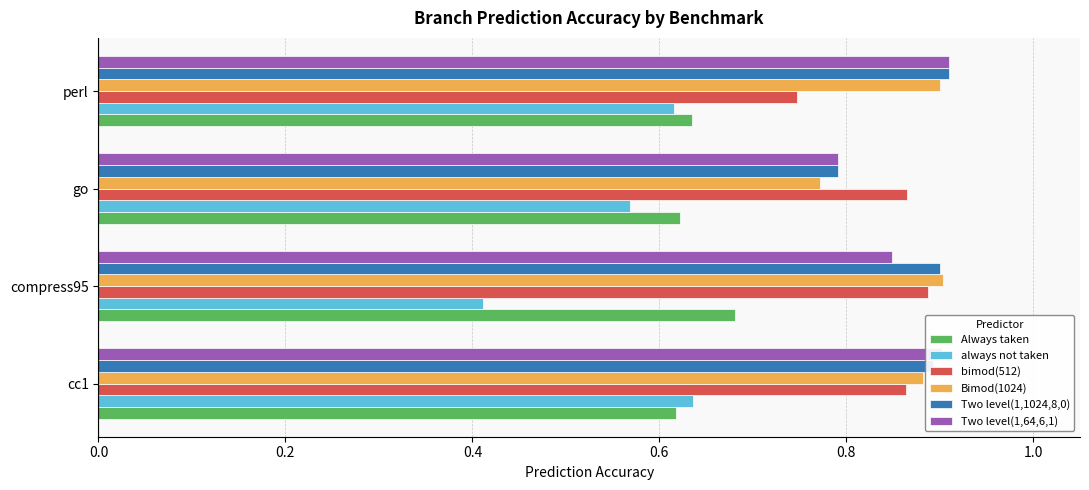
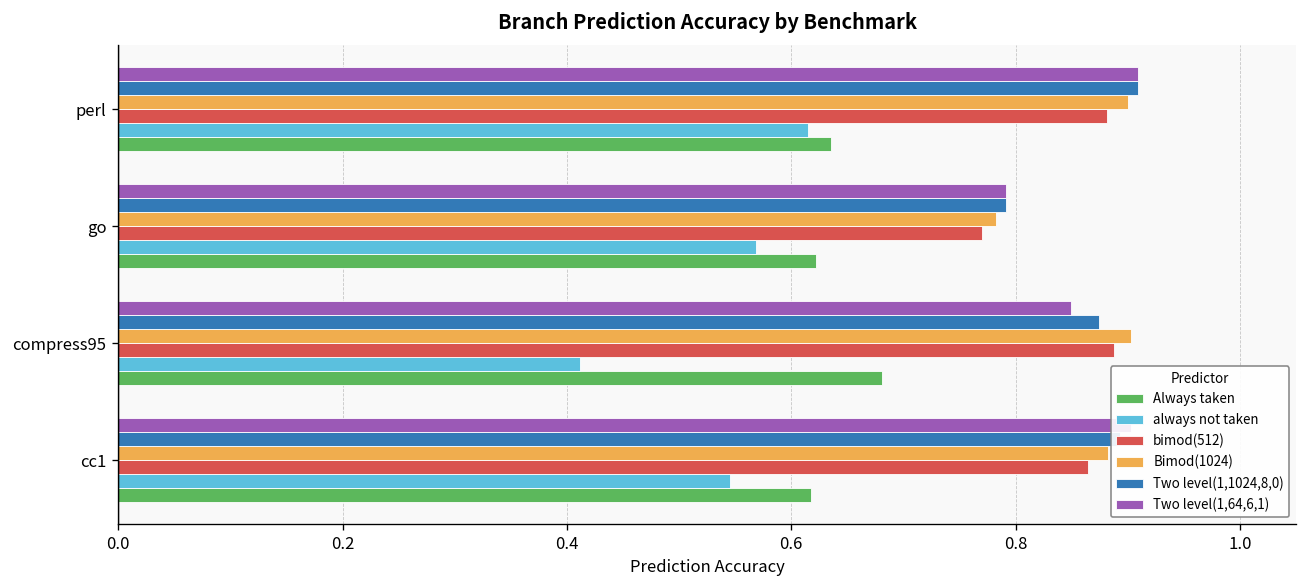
  {
    "Always taken": {
      "perl": 0.64,
      "go": 0.62,
      "compress95": 0.68,
      "cc1": 0.62
    },
    "always not taken": {
      "perl": 0.62,
      "go": 0.57,
      "compress95": 0.41,
-     "cc1": 0.64
+     "cc1": 0.55
    },
    "bimod(512)": {
-     "perl": 0.75,
-     "go": 0.87,
+     "perl": 0.88,
+     "go": 0.77,
      "compress95": 0.89,
      "cc1": 0.86
    },
    "Bimod(1024)": {
      "perl": 0.90,
-     "go": 0.77,
+     "go": 0.78,
      "compress95": 0.90,
      "cc1": 0.88
    },
    "Two level(1,1024,8,0)": {
      "perl": 0.91,
      "go": 0.79,
-     "compress95": 0.90
+     "compress95": 0.87
    },
    "Two level(1,64,6,1)": {
      "perl": 0.91,
      "go": 0.79,
      "compress95": 0.85
    }
  }
